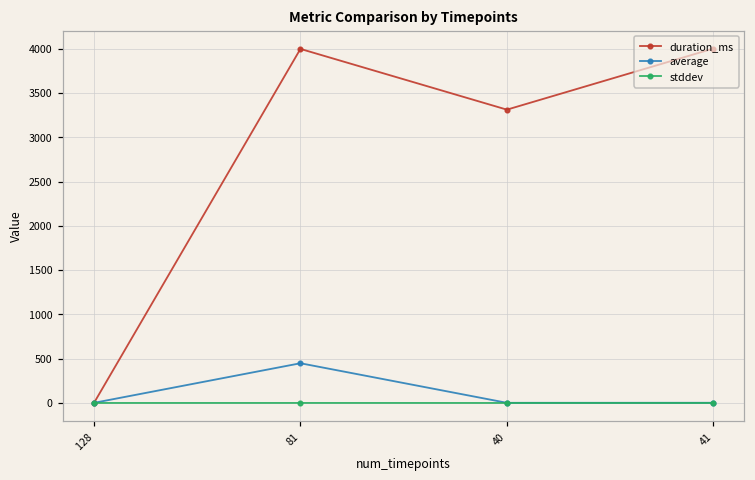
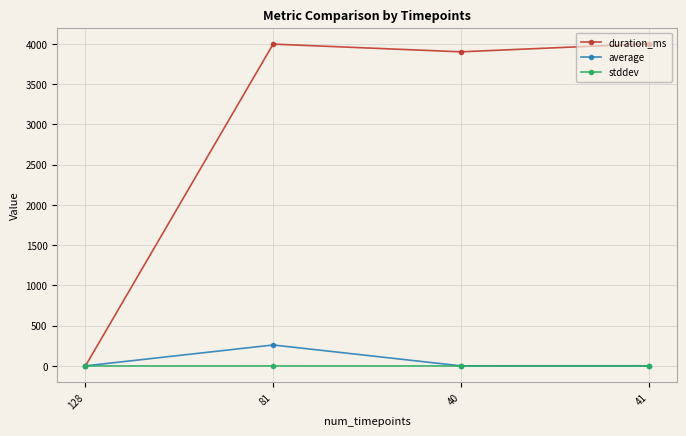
  {
    "duration_ms": {
      "81": 4000,
-     "40": 3300
+     "40": 3900
    },
    "average": {
-     "81": 400
+     "81": 300
    },
    "stddev": {
      "81": 0
    }
  }
